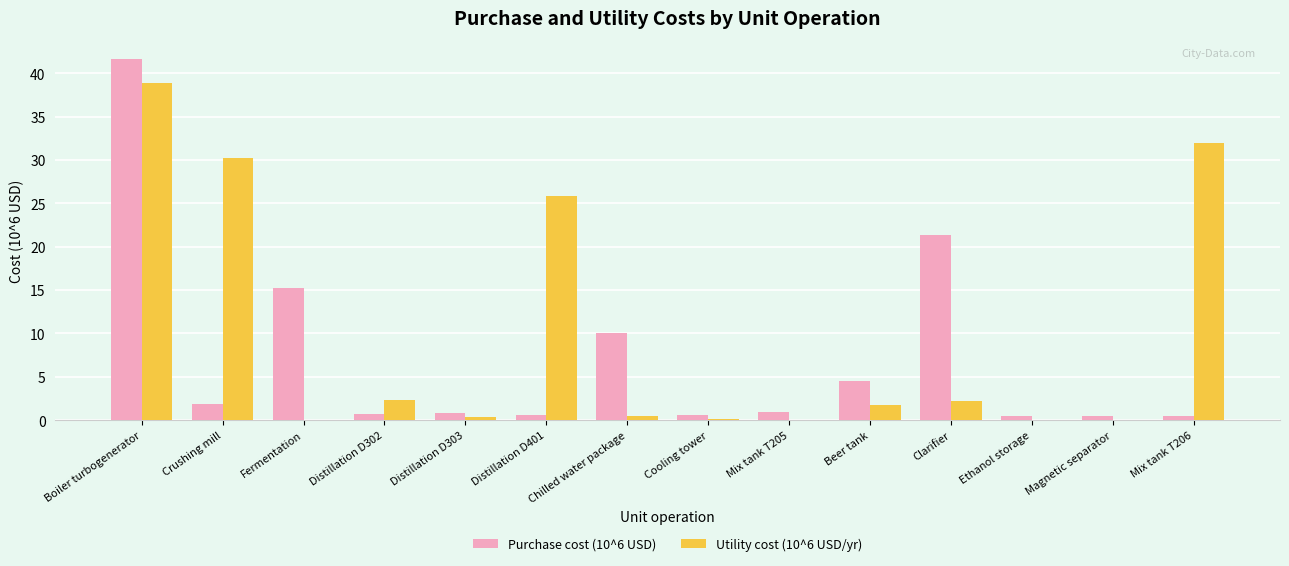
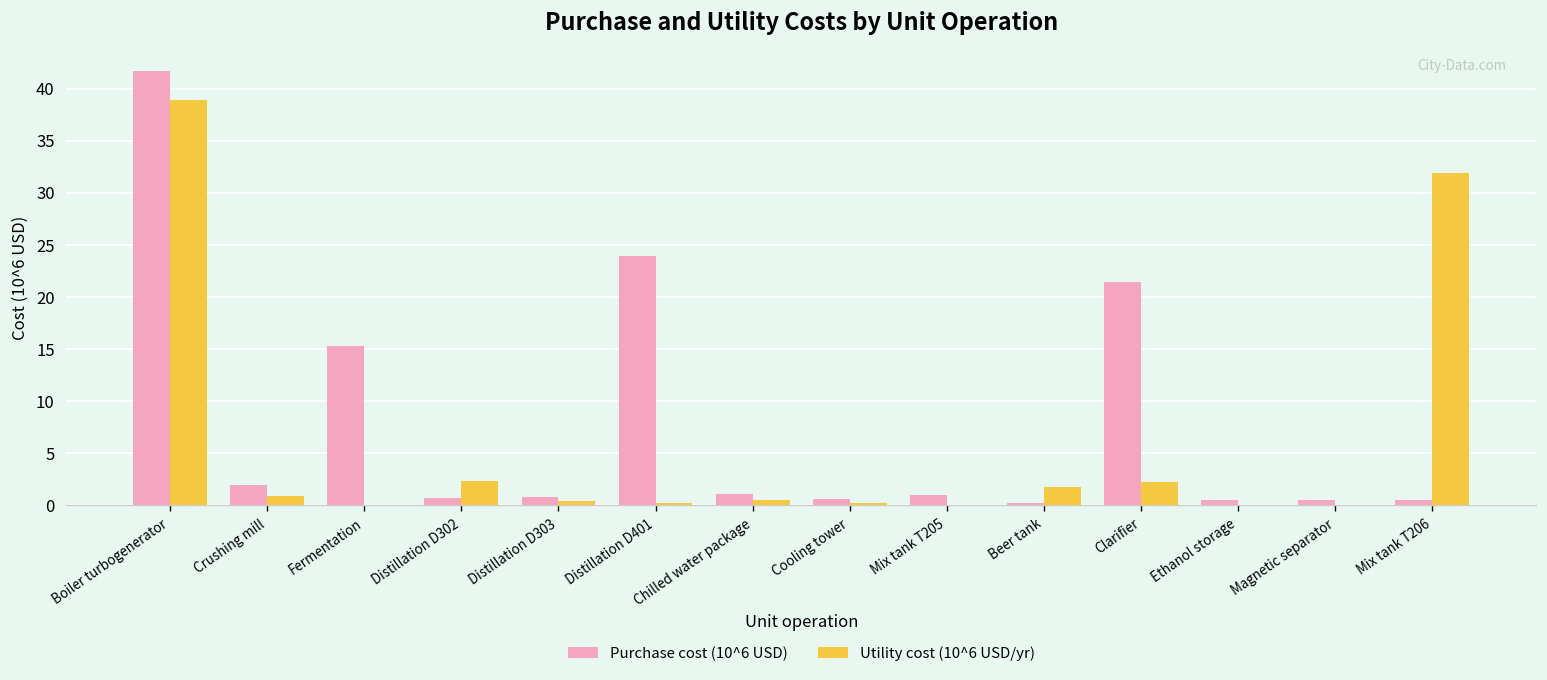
  {
    "Purchase cost (10^6 USD)": {
      "Boiler turbogenerator": 42,
      "Crushing mill": 2,
      "Fermentation": 15,
      "Distillation D302": 1,
      "Distillation D303": 1,
-     "Distillation D401": 1,
-     "Chilled water package": 10,
+     "Distillation D401": 24,
+     "Chilled water package": 1,
      "Cooling tower": 1,
      "Mix tank T205": 1,
-     "Beer tank": 5,
+     "Beer tank": 0,
      "Clarifier": 21,
      "Ethanol storage": 1,
      "Magnetic separator": 1,
      "Mix tank T206": 0
    },
    "Utility cost (10^6 USD/yr)": {
      "Boiler turbogenerator": 39,
-     "Crushing mill": 30,
+     "Crushing mill": 1,
      "Distillation D302": 2,
      "Distillation D303": 0,
-     "Distillation D401": 26,
+     "Distillation D401": 0,
      "Chilled water package": 1,
      "Beer tank": 2,
      "Clarifier": 2,
      "Ethanol storage": 0,
      "Magnetic separator": 0,
      "Mix tank T206": 32
    }
  }
